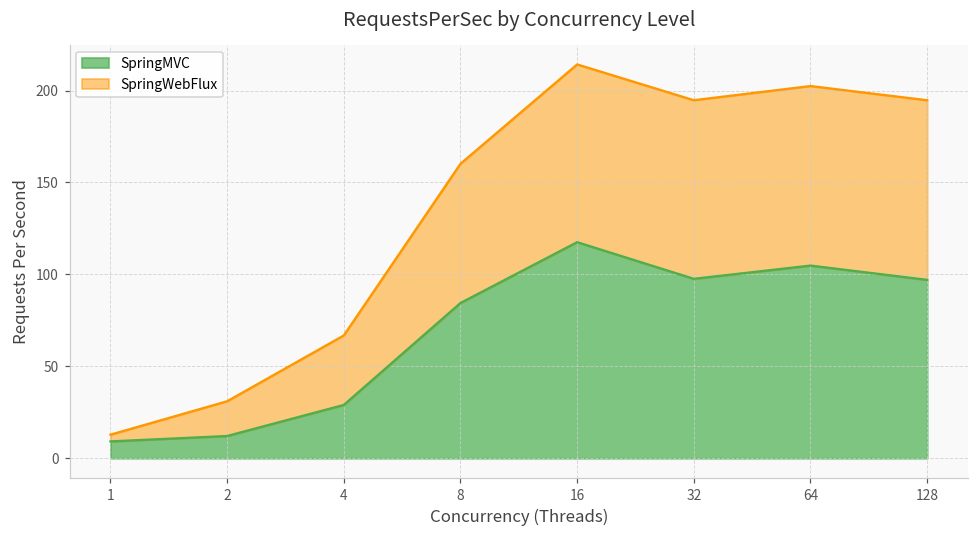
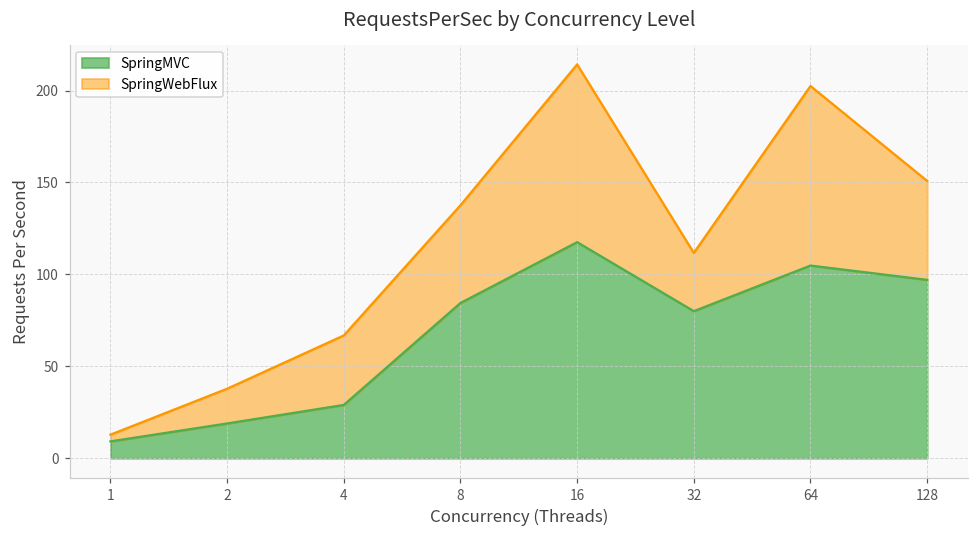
  {
    "SpringMVC": {
      "1": 9,
-     "2": 12,
+     "2": 19,
      "4": 29,
      "8": 84,
      "16": 118,
-     "32": 98,
+     "32": 80,
      "64": 105,
      "128": 97
    },
    "SpringWebFlux": {
      "1": 4,
      "2": 19,
      "4": 38,
-     "8": 76,
+     "8": 53,
      "16": 97,
-     "32": 97,
+     "32": 32,
      "64": 98,
-     "128": 98
+     "128": 54
    }
  }
